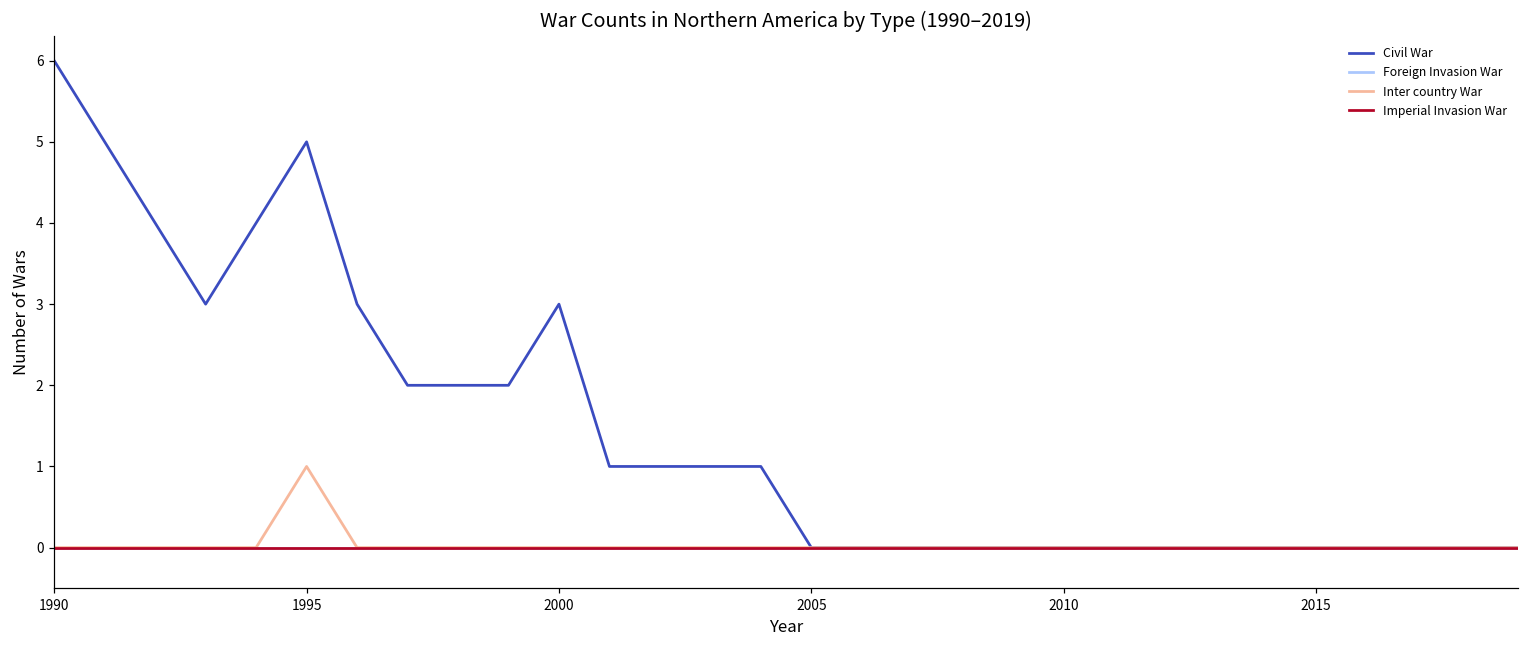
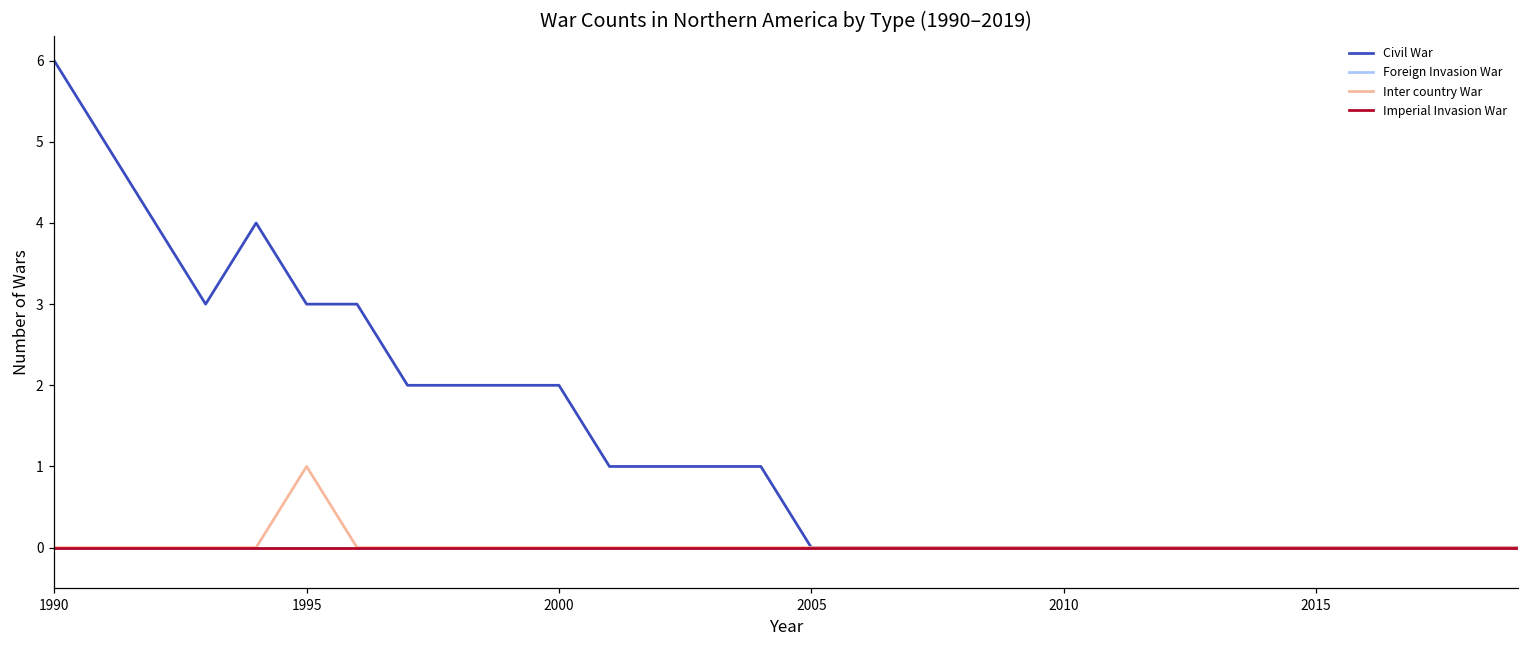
  {
    "Civil War": {
      "1990": 6,
-     "1995": 5,
-     "2000": 3
+     "1995": 3,
+     "2000": 2
    },
    "Imperial Invasion War": {
      "1995": 0
    },
    "Inter country War": {
      "1995": 1
    }
  }
